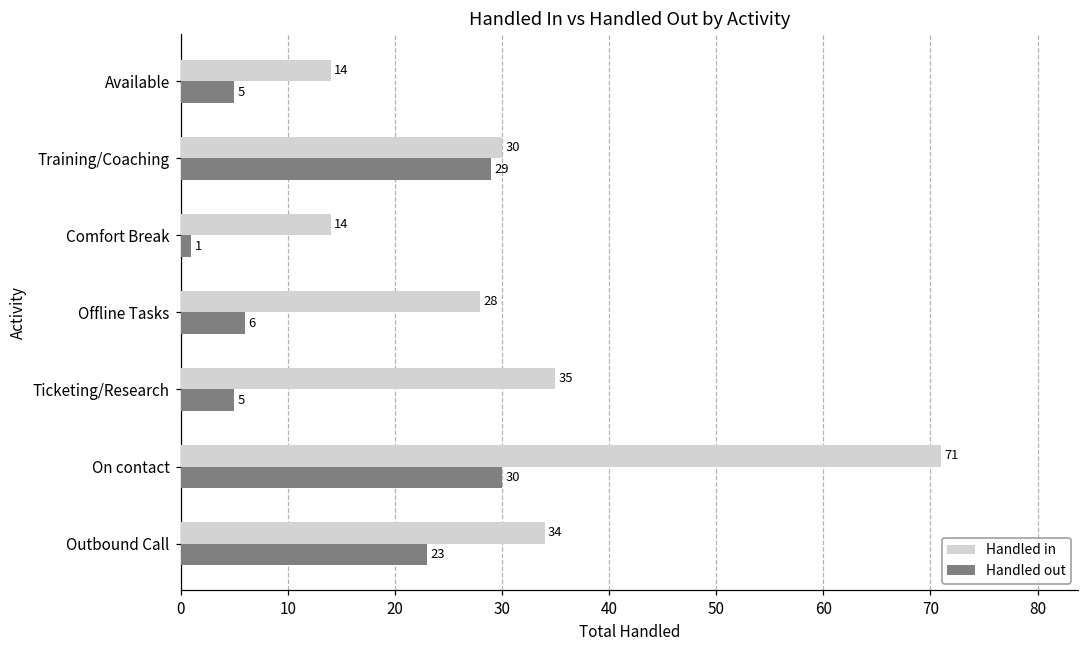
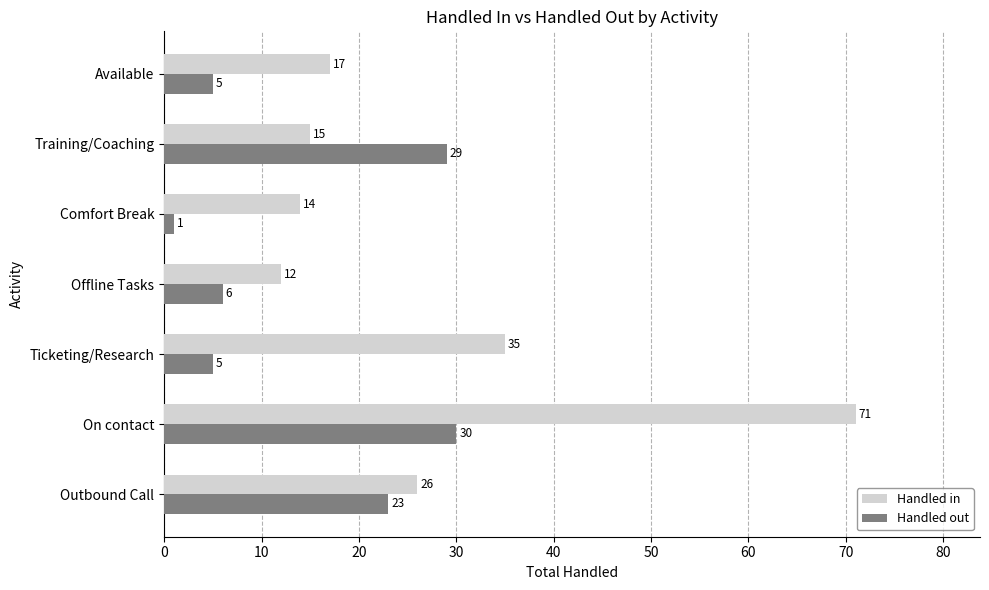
  {
    "Handled in": {
-     "Available": 14,
-     "Training/Coaching": 30,
+     "Available": 17,
+     "Training/Coaching": 15,
      "Comfort Break": 14,
-     "Offline Tasks": 28,
+     "Offline Tasks": 12,
      "Ticketing/Research": 35,
      "On contact": 71,
-     "Outbound Call": 34
+     "Outbound Call": 26
    },
    "Handled out": {
      "Available": 5,
      "Training/Coaching": 29,
      "Comfort Break": 1,
      "Offline Tasks": 6,
      "Ticketing/Research": 5,
      "On contact": 30,
      "Outbound Call": 23
    }
  }
